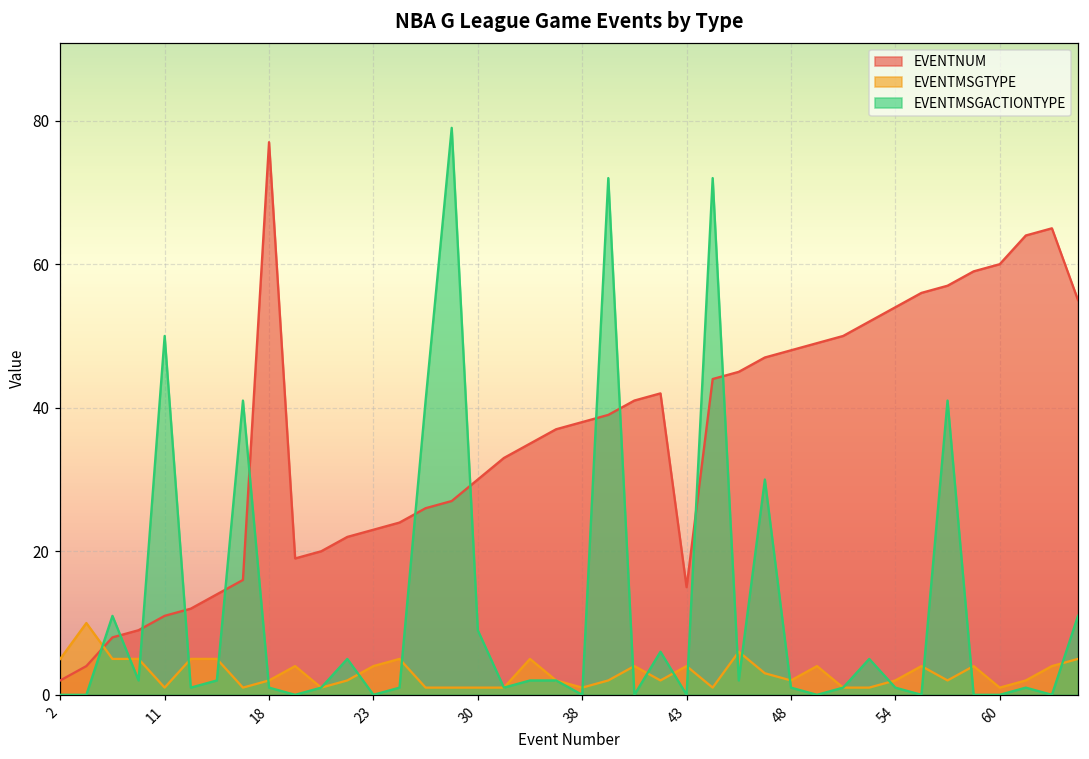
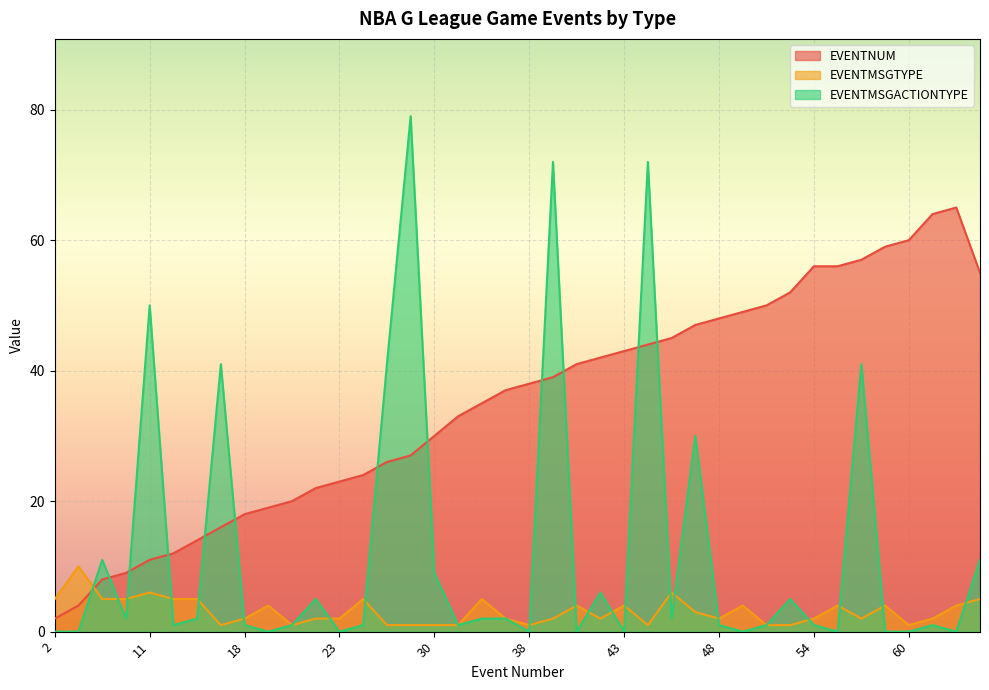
  {
    "EVENTNUM": {
      "2": 2,
      "11": 11,
-     "18": 77,
+     "18": 18,
      "23": 23,
      "30": 30,
      "38": 38,
-     "43": 15,
+     "43": 43,
      "48": 48,
-     "54": 54,
+     "54": 56,
      "60": 60
    },
    "EVENTMSGTYPE": {
      "2": 5,
-     "11": 1,
+     "11": 6,
      "18": 2,
-     "23": 4,
+     "23": 2,
      "30": 1,
      "38": 1,
      "43": 4,
      "48": 2,
      "54": 2,
      "60": 1
    },
    "EVENTMSGACTIONTYPE": {
      "2": 0,
      "11": 50,
      "18": 1,
      "23": 0,
      "30": 9,
      "38": 0,
      "43": 0,
      "48": 1,
      "54": 1,
      "60": 0
    }
  }
